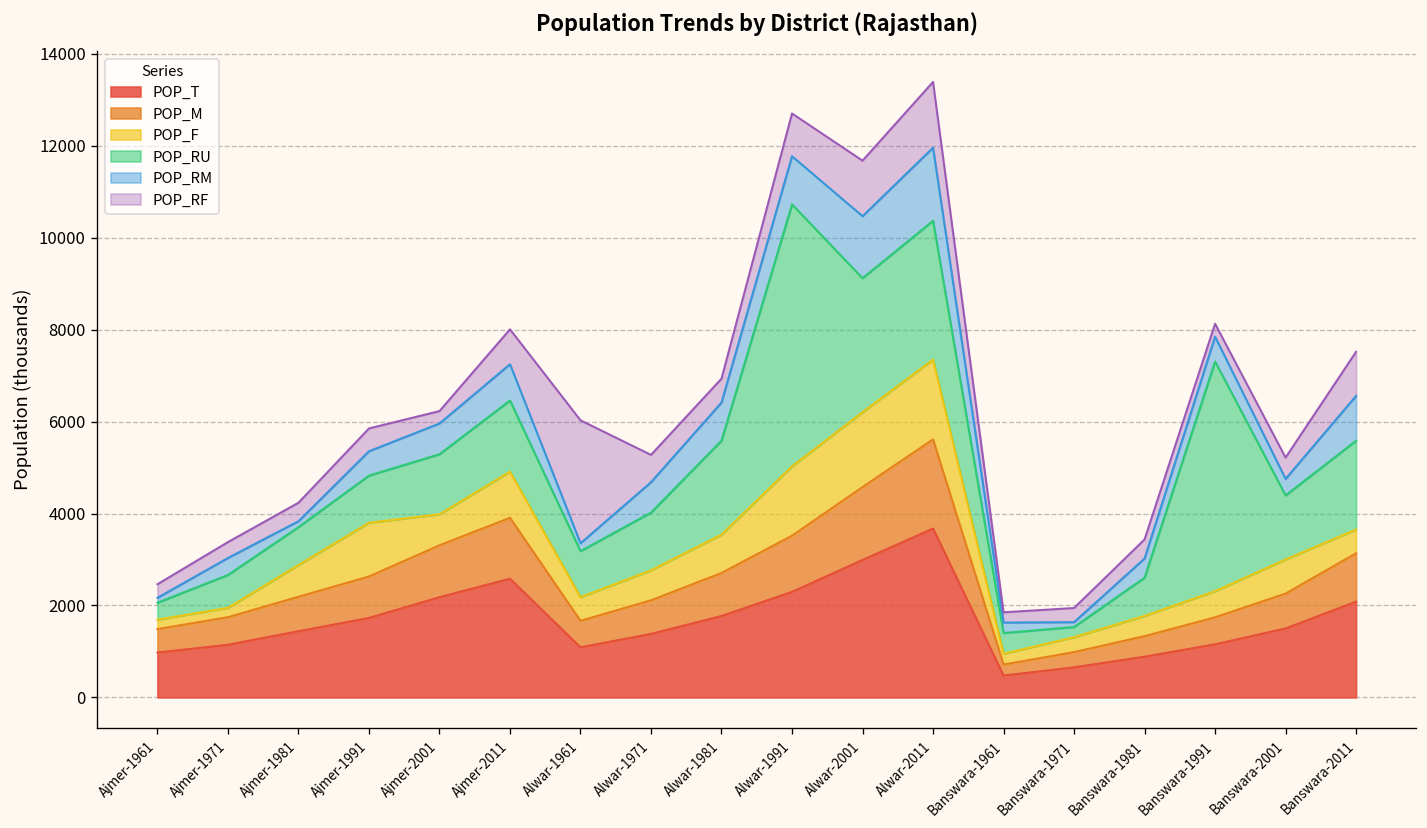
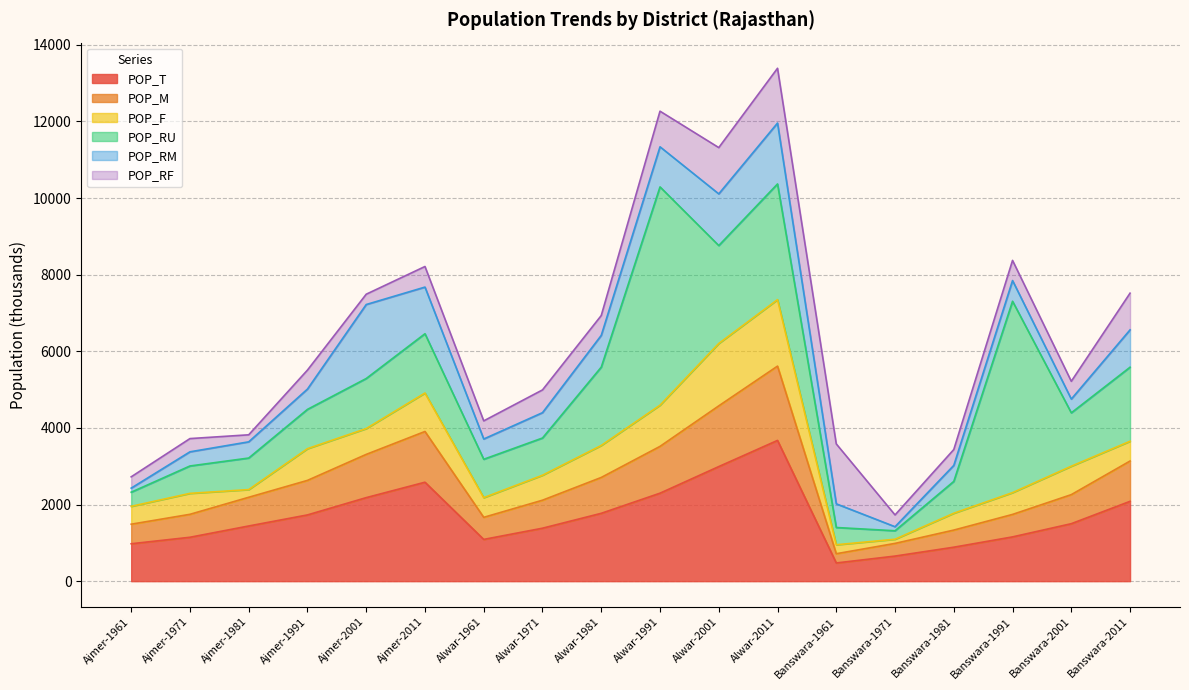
  {
    "POP_F": {
-     "Ajmer-1961": 200,
-     "Ajmer-1971": 200,
-     "Ajmer-1981": 700,
-     "Ajmer-1991": 1200,
+     "Ajmer-1961": 500,
+     "Ajmer-1971": 500,
+     "Ajmer-1981": 200,
+     "Ajmer-1991": 800,
      "Ajmer-2001": 700,
      "Ajmer-2011": 1000,
      "Alwar-1961": 500,
      "Alwar-1971": 700,
      "Alwar-1981": 800,
-     "Alwar-1991": 1500,
+     "Alwar-1991": 1100,
      "Alwar-2001": 1600,
      "Alwar-2011": 1700,
      "Banswara-1961": 200,
-     "Banswara-1971": 300,
+     "Banswara-1971": 100,
      "Banswara-1981": 400,
      "Banswara-1991": 600,
      "Banswara-2001": 700,
      "Banswara-2011": 500
    },
    "POP_RU": {
      "Ajmer-1961": 400,
      "Ajmer-1971": 700,
      "Ajmer-1981": 800,
      "Ajmer-1991": 1000,
      "Ajmer-2001": 1300,
      "Ajmer-2011": 1500,
      "Alwar-1961": 1000,
-     "Alwar-1971": 1300,
+     "Alwar-1971": 1000,
      "Alwar-1981": 2000,
      "Alwar-1991": 5700,
-     "Alwar-2001": 2900,
+     "Alwar-2001": 2600,
      "Alwar-2011": 3000,
      "Banswara-1961": 500,
      "Banswara-1971": 200,
      "Banswara-1981": 800,
      "Banswara-1991": 5000,
      "Banswara-2001": 1400,
      "Banswara-2011": 1900
    },
    "POP_RM": {
      "Ajmer-1961": 100,
      "Ajmer-1971": 400,
-     "Ajmer-1981": 100,
+     "Ajmer-1981": 400,
      "Ajmer-1991": 500,
-     "Ajmer-2001": 700,
-     "Ajmer-2011": 800,
-     "Alwar-1961": 200,
+     "Ajmer-2001": 1900,
+     "Ajmer-2011": 1200,
+     "Alwar-1961": 500,
      "Alwar-1971": 700,
      "Alwar-1981": 800,
      "Alwar-1991": 1000,
      "Alwar-2001": 1300,
      "Alwar-2011": 1600,
-     "Banswara-1961": 200,
+     "Banswara-1961": 600,
      "Banswara-1971": 100,
      "Banswara-1981": 400,
      "Banswara-1991": 500,
      "Banswara-2001": 400,
      "Banswara-2011": 1000
    },
    "POP_RF": {
      "Ajmer-1961": 300,
      "Ajmer-1971": 300,
-     "Ajmer-1981": 400,
+     "Ajmer-1981": 200,
      "Ajmer-1991": 500,
      "Ajmer-2001": 300,
-     "Ajmer-2011": 800,
-     "Alwar-1961": 2700,
+     "Ajmer-2011": 500,
+     "Alwar-1961": 500,
      "Alwar-1971": 600,
      "Alwar-1981": 500,
      "Alwar-1991": 900,
      "Alwar-2001": 1200,
      "Alwar-2011": 1400,
-     "Banswara-1961": 200,
+     "Banswara-1961": 1600,
      "Banswara-1971": 300,
      "Banswara-1981": 400,
-     "Banswara-1991": 300,
+     "Banswara-1991": 500,
      "Banswara-2001": 500,
      "Banswara-2011": 1000
    }
  }
